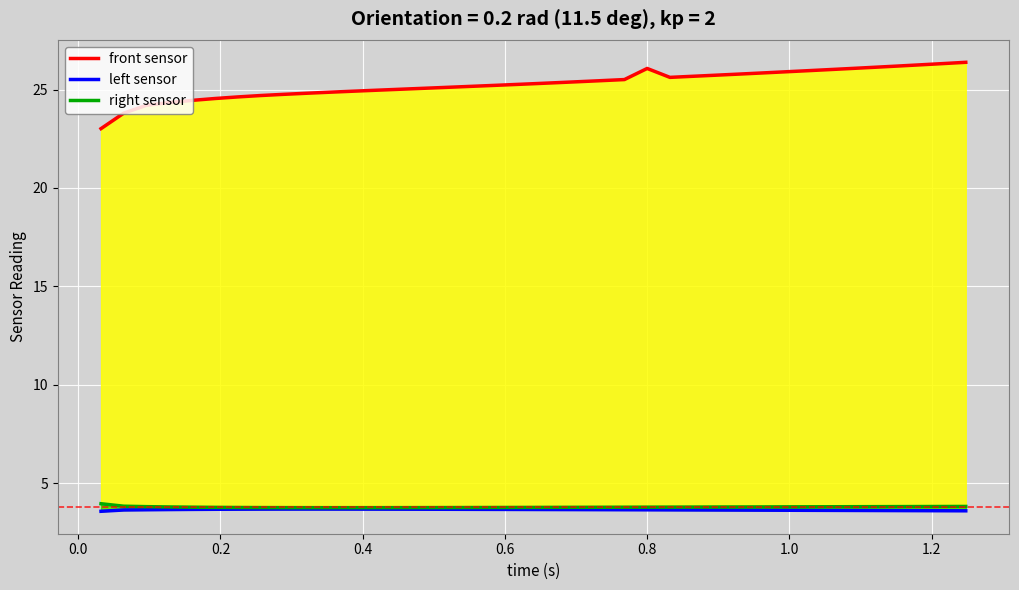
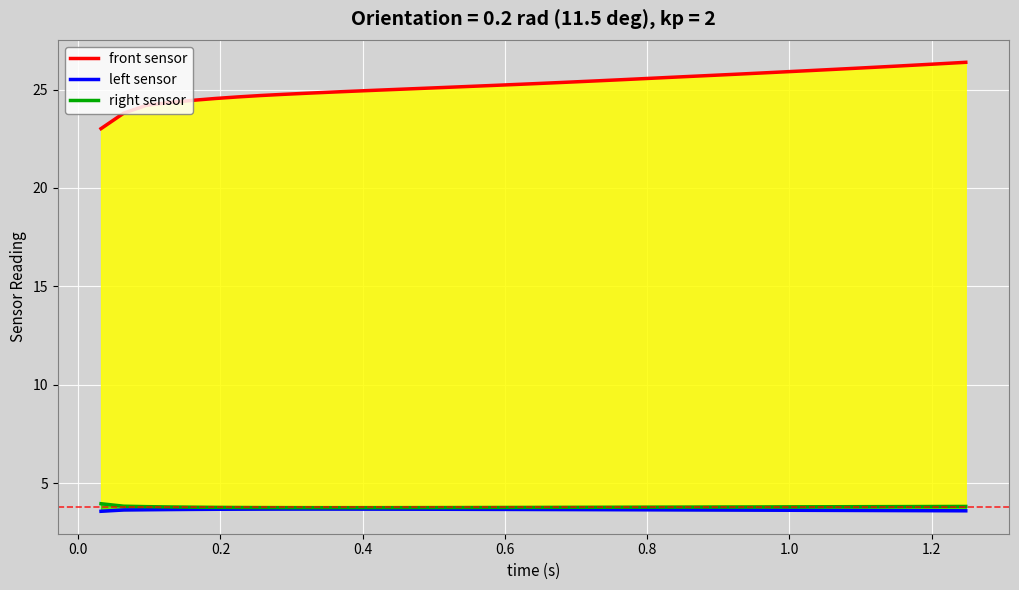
  {
    "front sensor": {
-     "0.8": 26.1
+     "0.8": 25.6
    },
    "left sensor": {
      "0.8": 3.6
    },
    "right sensor": {
      "0.8": 3.8
    }
  }
